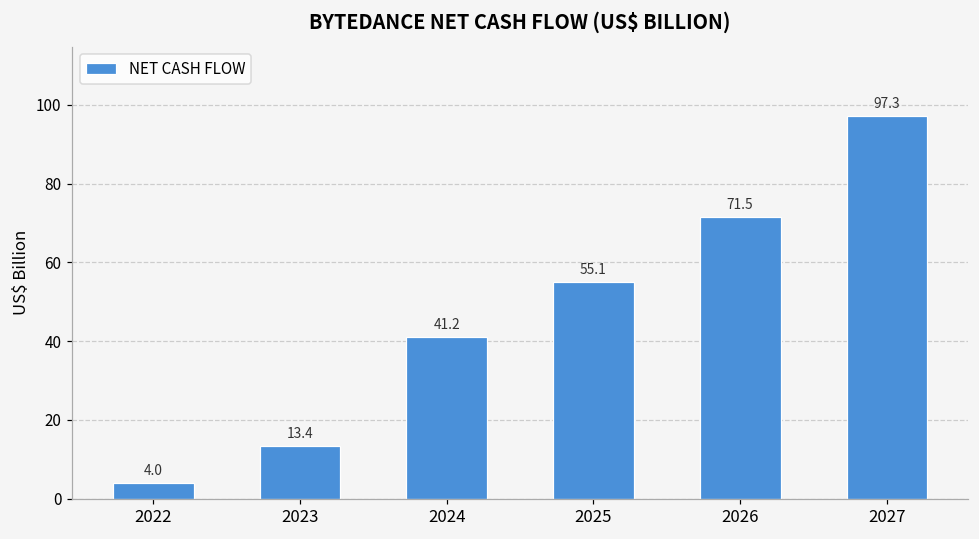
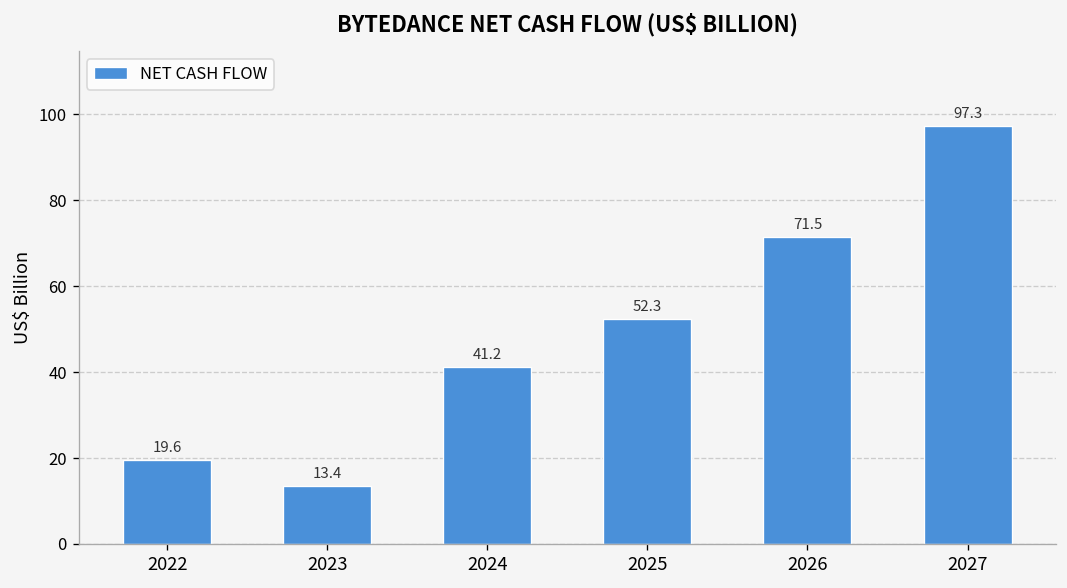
  {
-   "2022": 4.0,
+   "2022": 19.6,
    "2023": 13.4,
    "2024": 41.2,
-   "2025": 55.1,
+   "2025": 52.3,
    "2026": 71.5,
    "2027": 97.3
  }
